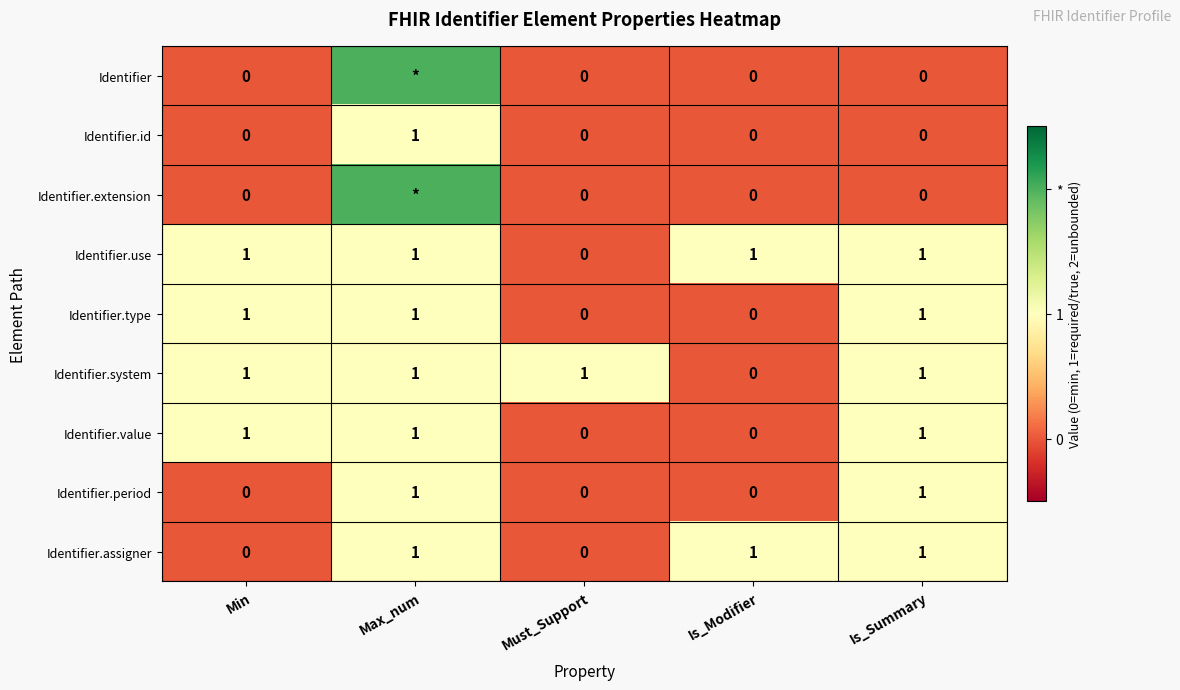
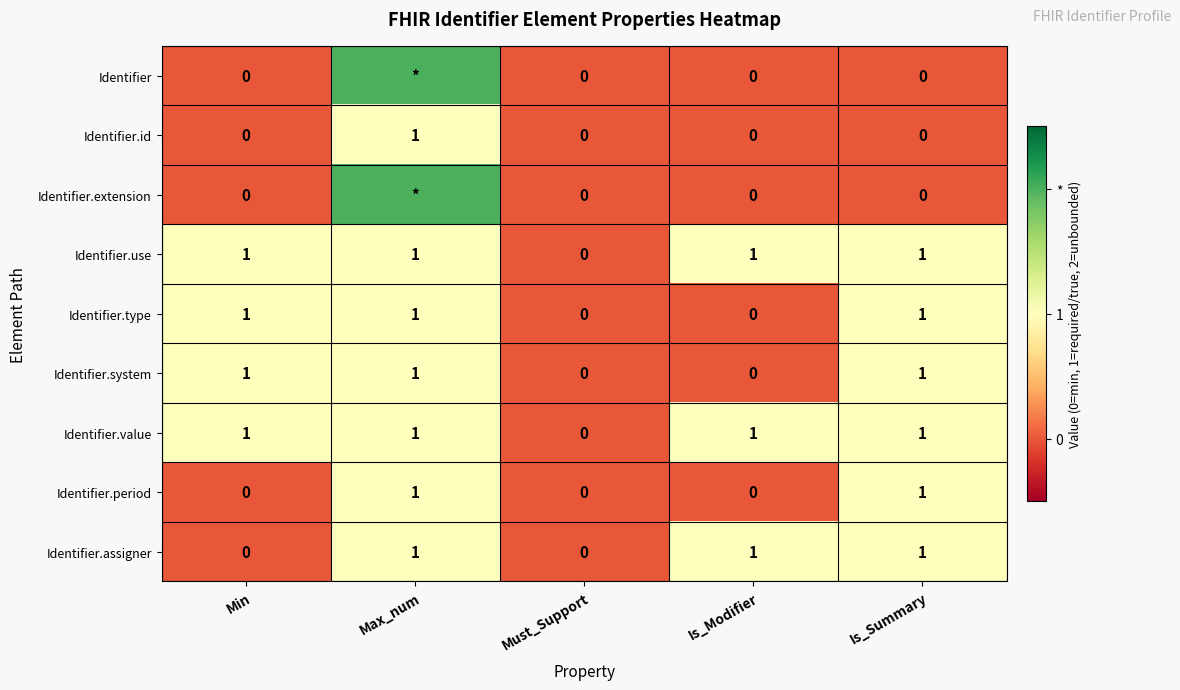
  {
    "Identifier": {
      "Min": 0,
      "Must_Support": 0,
      "Is_Modifier": 0,
      "Is_Summary": 0
    },
    "Identifier.id": {
      "Min": 0,
      "Max_num": 1,
      "Must_Support": 0,
      "Is_Modifier": 0,
      "Is_Summary": 0
    },
    "Identifier.extension": {
      "Min": 0,
      "Must_Support": 0,
      "Is_Modifier": 0,
      "Is_Summary": 0
    },
    "Identifier.use": {
      "Min": 1,
      "Max_num": 1,
      "Must_Support": 0,
      "Is_Modifier": 1,
      "Is_Summary": 1
    },
    "Identifier.type": {
      "Min": 1,
      "Max_num": 1,
      "Must_Support": 0,
      "Is_Modifier": 0,
      "Is_Summary": 1
    },
    "Identifier.system": {
      "Min": 1,
      "Max_num": 1,
-     "Must_Support": 1,
+     "Must_Support": 0,
      "Is_Modifier": 0,
      "Is_Summary": 1
    },
    "Identifier.value": {
      "Min": 1,
      "Max_num": 1,
      "Must_Support": 0,
-     "Is_Modifier": 0,
+     "Is_Modifier": 1,
      "Is_Summary": 1
    },
    "Identifier.period": {
      "Min": 0,
      "Max_num": 1,
      "Must_Support": 0,
      "Is_Modifier": 0,
      "Is_Summary": 1
    },
    "Identifier.assigner": {
      "Min": 0,
      "Max_num": 1,
      "Must_Support": 0,
      "Is_Modifier": 1,
      "Is_Summary": 1
    }
  }
